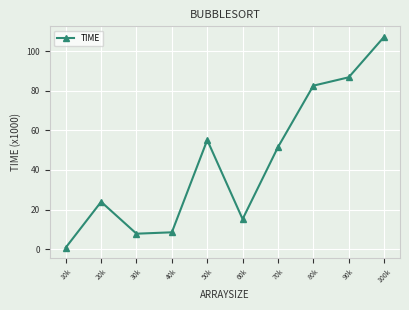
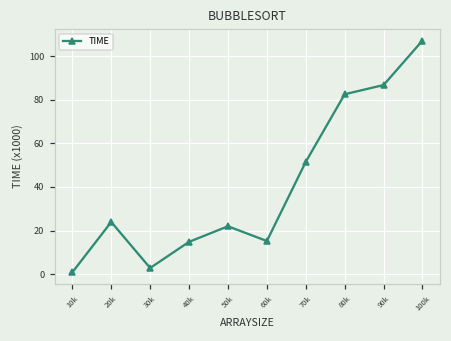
  {
    "10k": 1,
    "20k": 24,
-   "30k": 8,
-   "40k": 9,
-   "50k": 55,
+   "30k": 3,
+   "40k": 15,
+   "50k": 22,
    "60k": 15,
    "70k": 52,
    "80k": 83,
    "90k": 87,
    "100k": 107
  }
